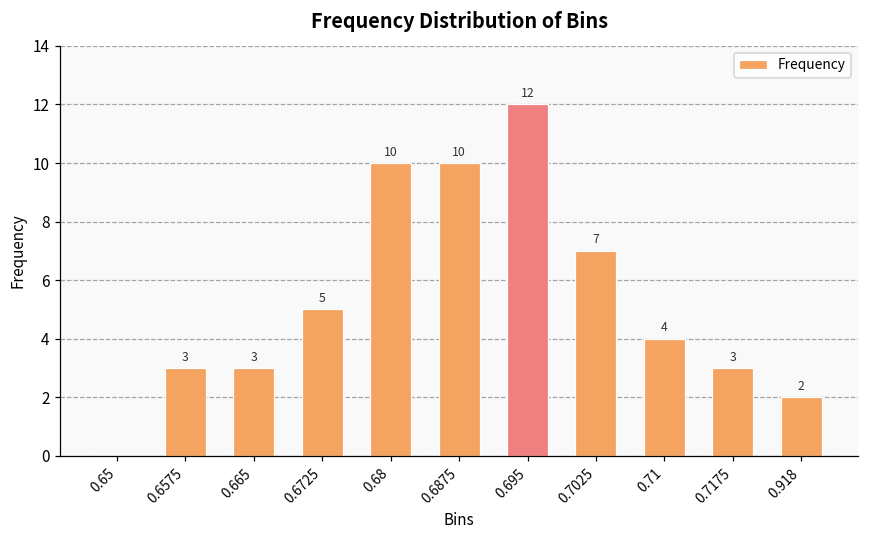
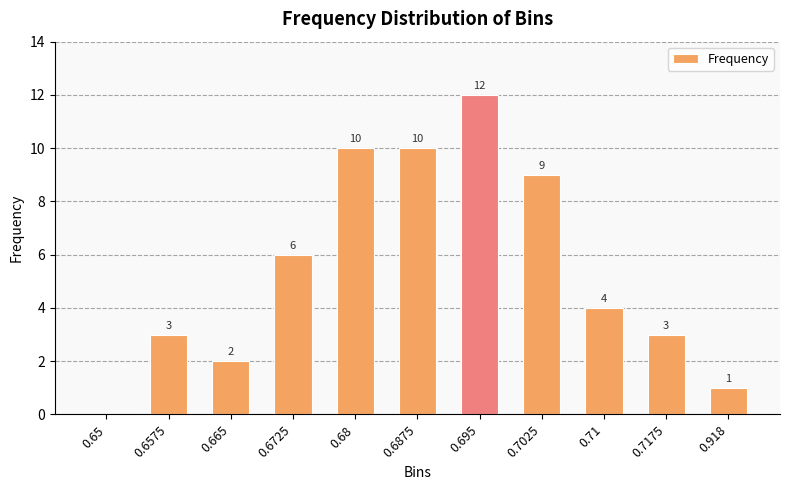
  {
    "0.6575": 3,
-   "0.665": 3,
-   "0.6725": 5,
+   "0.665": 2,
+   "0.6725": 6,
    "0.68": 10,
    "0.6875": 10,
    "0.695": 12,
-   "0.7025": 7,
+   "0.7025": 9,
    "0.71": 4,
    "0.7175": 3,
-   "0.918": 2
+   "0.918": 1
  }
